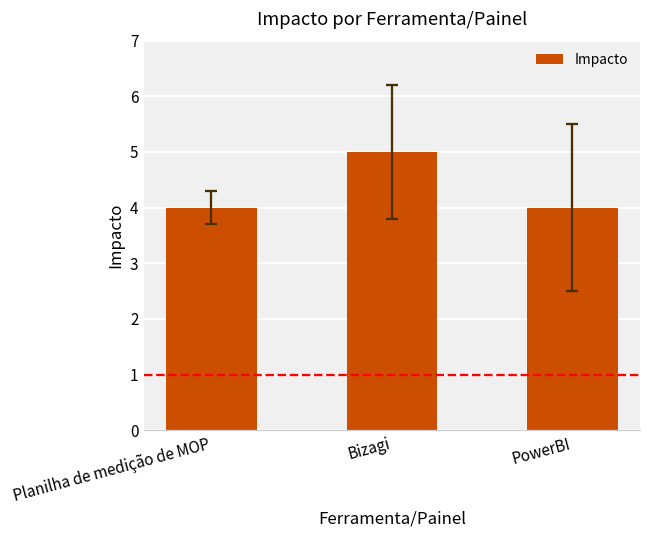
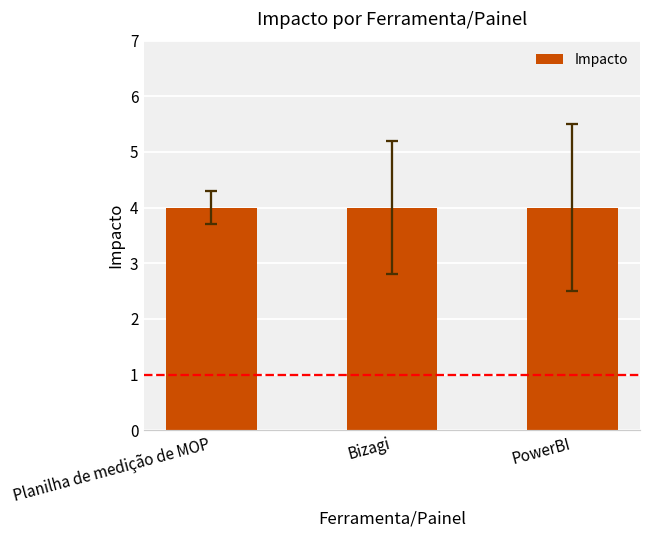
  {
    "Impacto": {
      "Planilha de medição de MOP": 4,
-     "Bizagi": 5,
+     "Bizagi": 4,
      "PowerBI": 4
    }
  }
